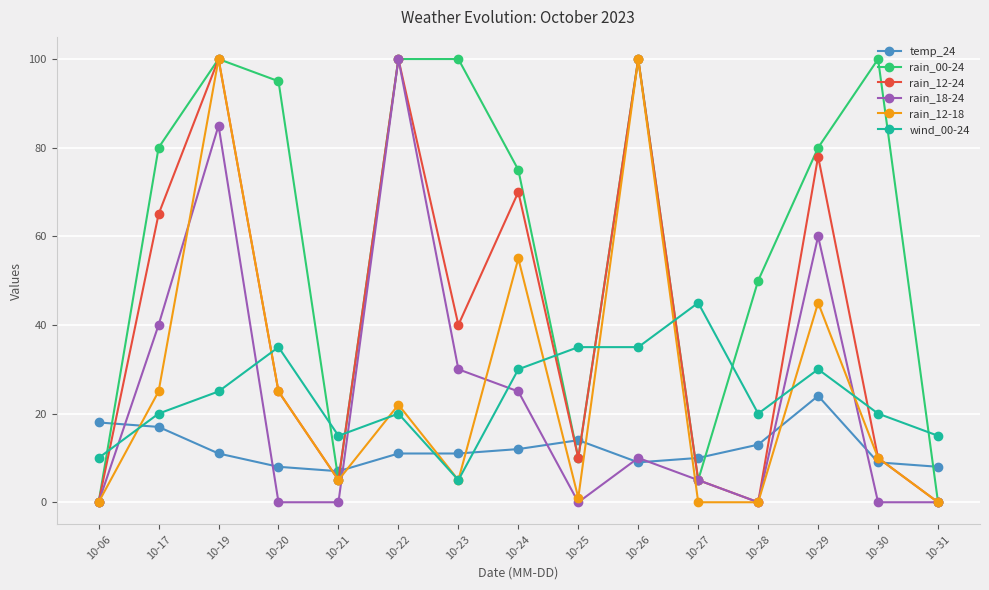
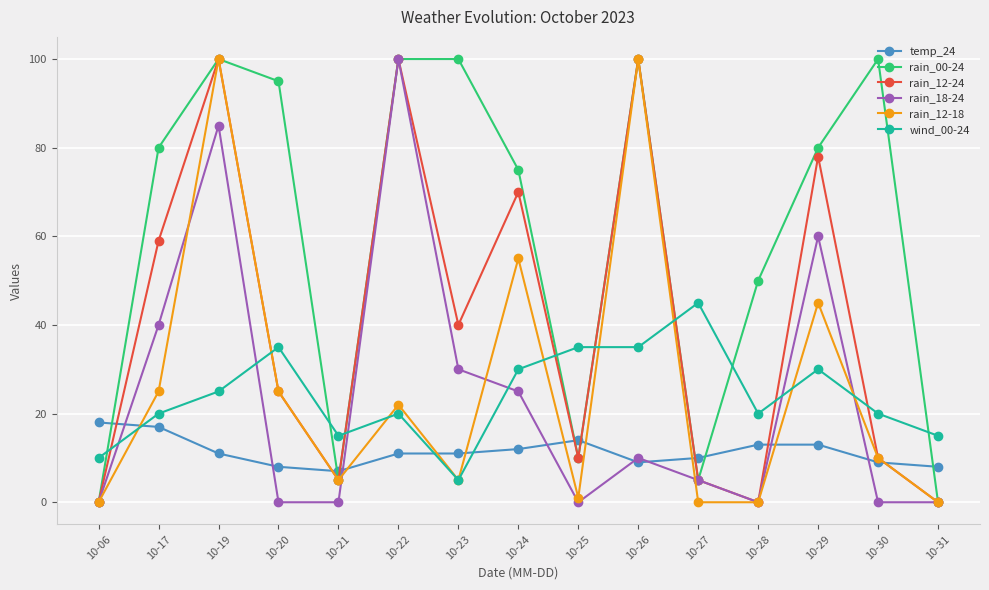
  {
    "temp_24": {
      "10-06": 18,
      "10-17": 17,
      "10-19": 11,
      "10-20": 8,
      "10-21": 7,
      "10-22": 11,
      "10-23": 11,
      "10-24": 12,
      "10-25": 14,
      "10-26": 9,
      "10-27": 10,
      "10-28": 13,
-     "10-29": 24,
+     "10-29": 13,
      "10-30": 9,
      "10-31": 8
    },
    "rain_12-24": {
-     "10-17": 65,
+     "10-17": 59,
      "10-23": 40,
      "10-24": 70,
      "10-29": 78
    },
    "rain_18-24": {
      "10-17": 40,
      "10-19": 85,
      "10-20": 0,
      "10-21": 0,
      "10-23": 30,
      "10-24": 25,
      "10-25": 0,
      "10-26": 10,
      "10-29": 60,
      "10-30": 0
    },
    "rain_12-18": {
      "10-17": 25,
      "10-22": 22,
      "10-24": 55,
      "10-25": 1,
      "10-27": 0,
      "10-29": 45
    }
  }
